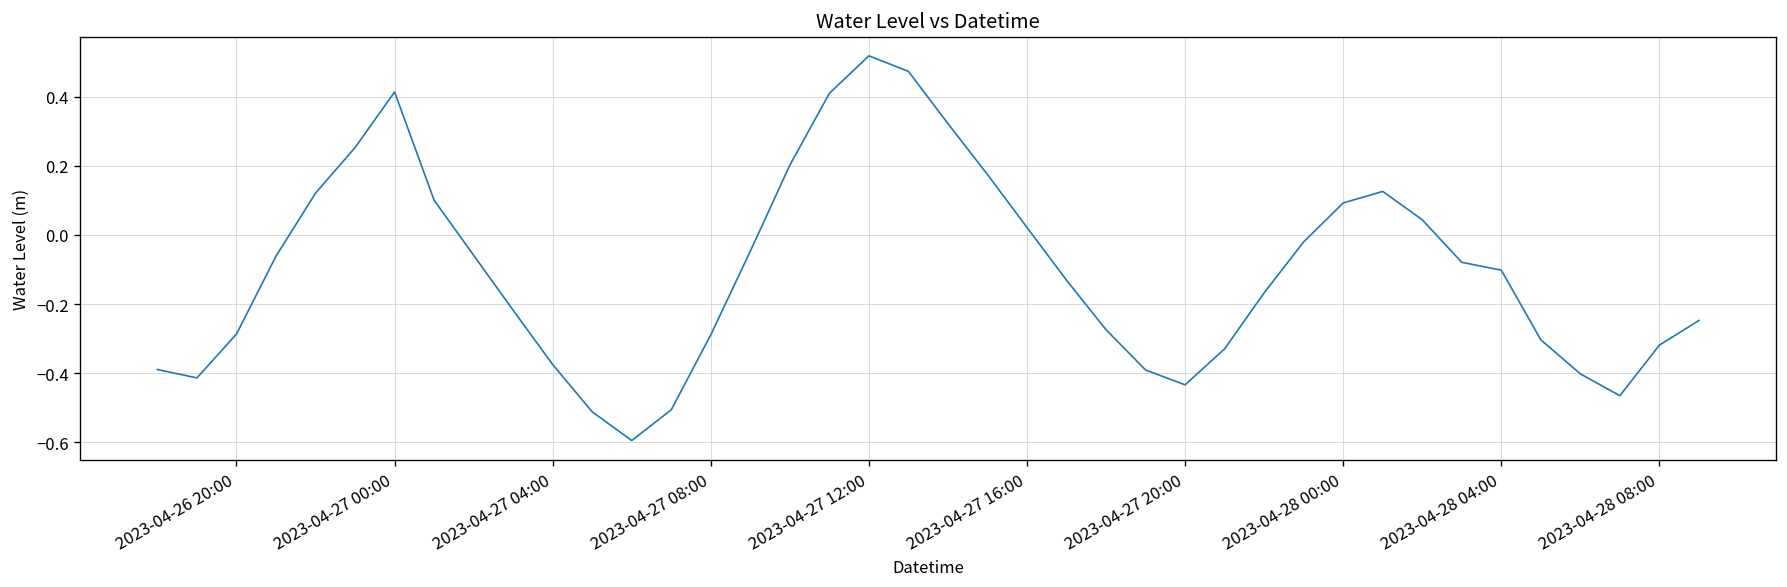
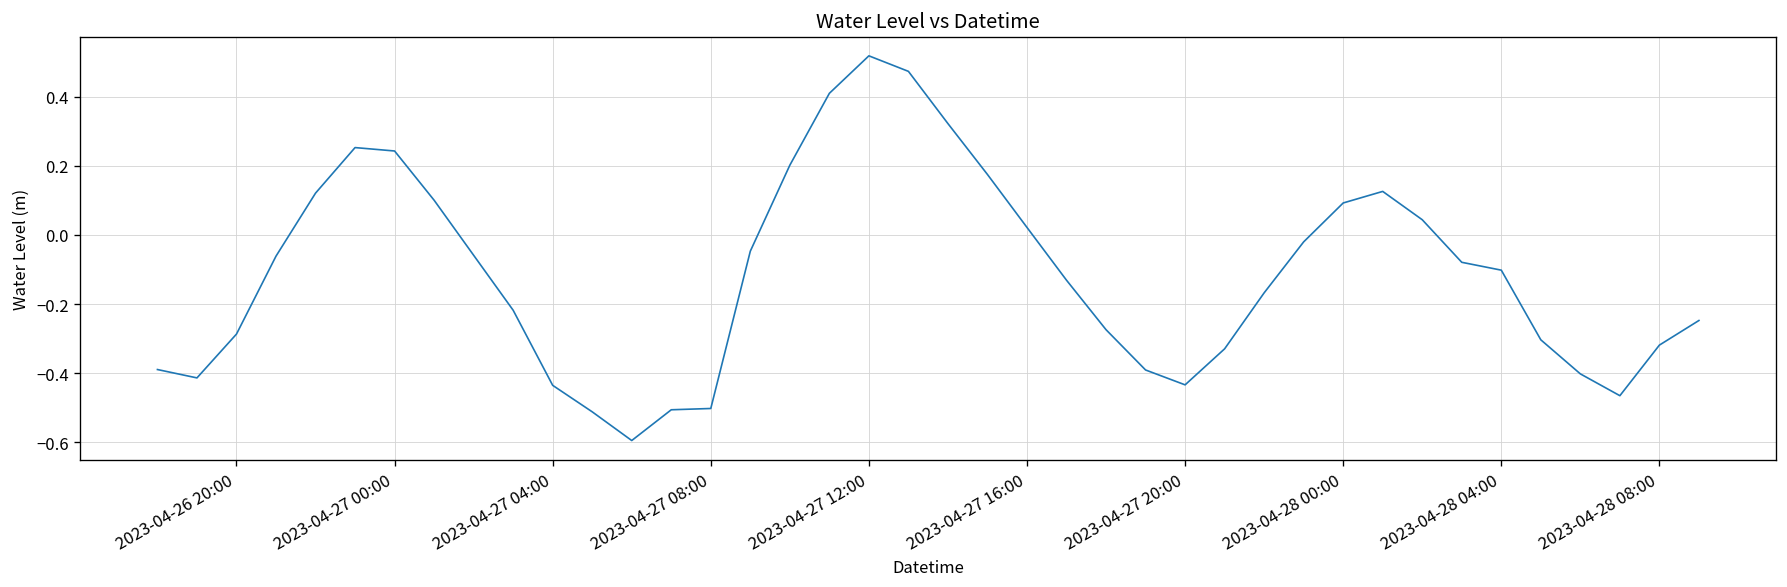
  {
    "2023-04-26 20:00": -0.29,
-   "2023-04-27 00:00": 0.41,
-   "2023-04-27 04:00": -0.38,
-   "2023-04-27 08:00": -0.29,
+   "2023-04-27 00:00": 0.24,
+   "2023-04-27 04:00": -0.44,
+   "2023-04-27 08:00": -0.50,
    "2023-04-27 12:00": 0.52,
    "2023-04-27 16:00": 0.02,
    "2023-04-27 20:00": -0.43,
    "2023-04-28 00:00": 0.09,
    "2023-04-28 04:00": -0.10,
    "2023-04-28 08:00": -0.32
  }
